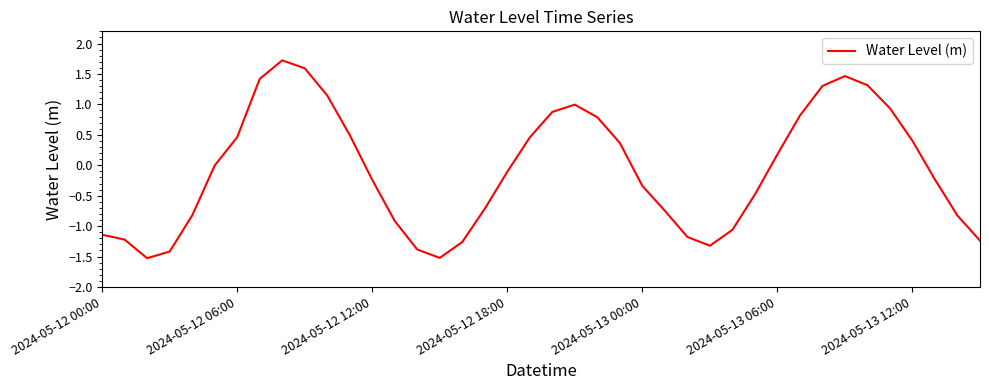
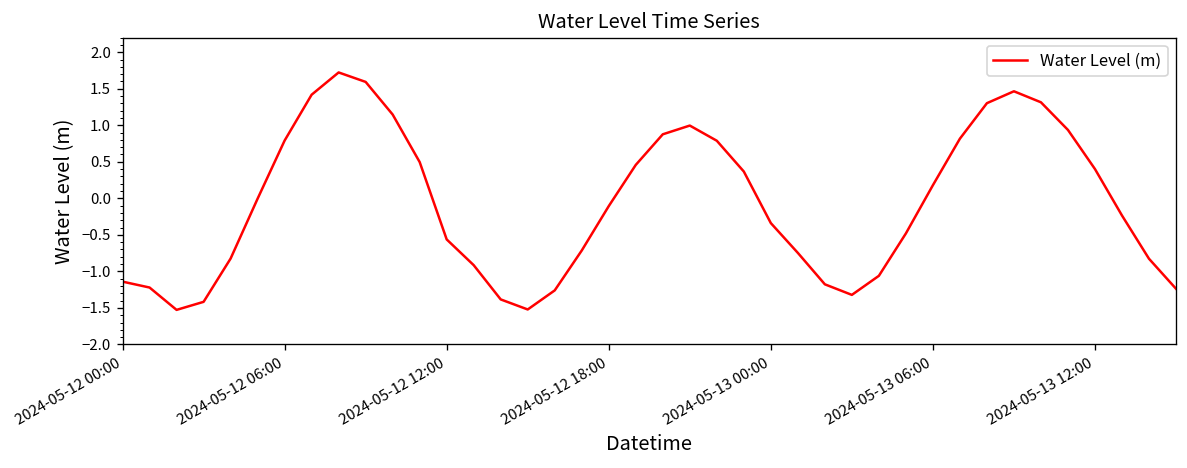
  {
    "2024-05-12 00:00": -1.1,
-   "2024-05-12 06:00": 0.5,
-   "2024-05-12 12:00": -0.2,
+   "2024-05-12 06:00": 0.8,
+   "2024-05-12 12:00": -0.6,
    "2024-05-12 18:00": -0.1,
    "2024-05-13 00:00": -0.3,
    "2024-05-13 06:00": 0.2,
    "2024-05-13 12:00": 0.4
  }
